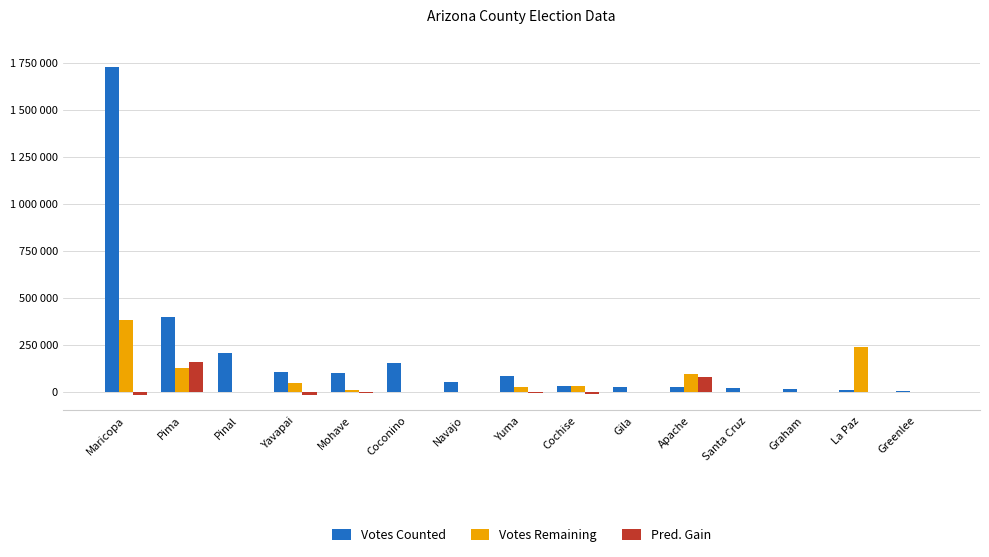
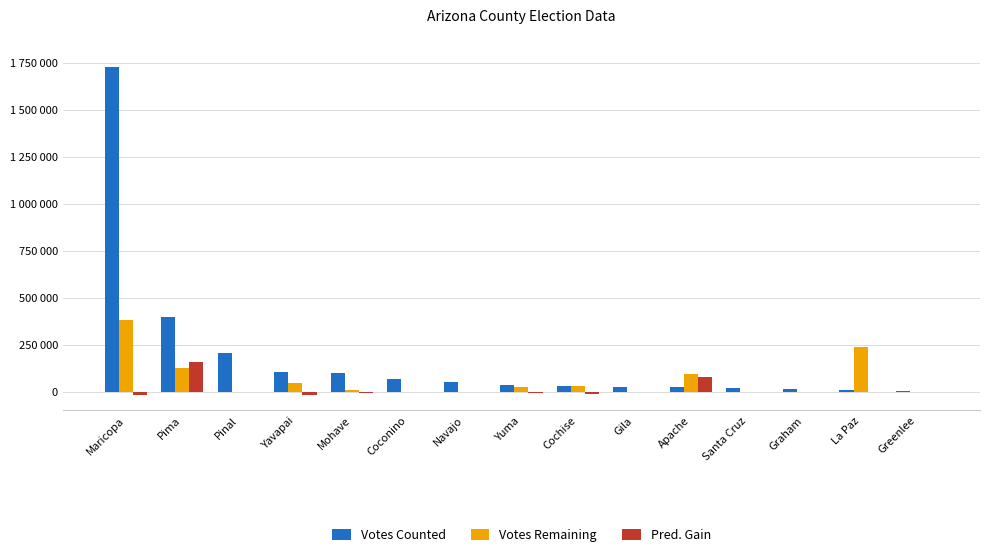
  {
    "Votes Counted": {
      "Maricopa": 1730000,
      "Pima": 400000,
      "Pinal": 210000,
      "Yavapai": 110000,
      "Mohave": 100000,
-     "Coconino": 150000,
+     "Coconino": 70000,
      "Navajo": 50000,
-     "Yuma": 80000,
+     "Yuma": 40000,
      "Cochise": 30000,
      "Gila": 30000,
      "Apache": 20000,
      "Santa Cruz": 20000,
      "Graham": 20000
    },
    "Votes Remaining": {
      "Maricopa": 380000,
      "Pima": 130000,
      "Pinal": 0,
      "Yavapai": 50000,
      "Coconino": 0,
      "Navajo": 0,
      "Yuma": 30000,
      "Cochise": 30000,
      "Gila": 0,
      "Apache": 100000,
      "Santa Cruz": 0,
      "Graham": 0,
      "La Paz": 240000,
      "Greenlee": 0
    },
    "Pred. Gain": {
      "Maricopa": -20000,
      "Pima": 160000,
      "Pinal": 0,
      "Yavapai": -20000,
      "Coconino": 0,
      "Navajo": 0,
      "Gila": 0,
      "Apache": 80000,
      "Santa Cruz": 0,
      "Graham": 0,
      "Greenlee": 0
    }
  }
